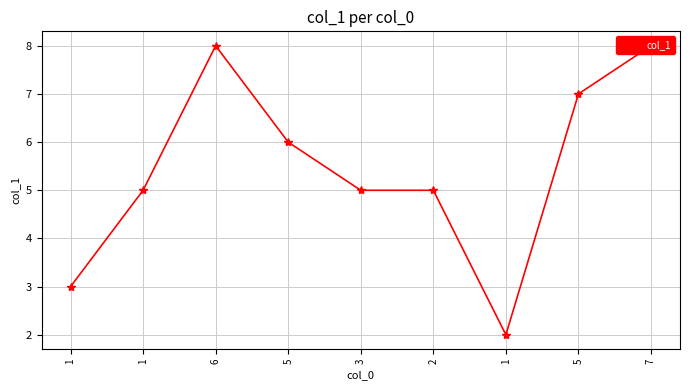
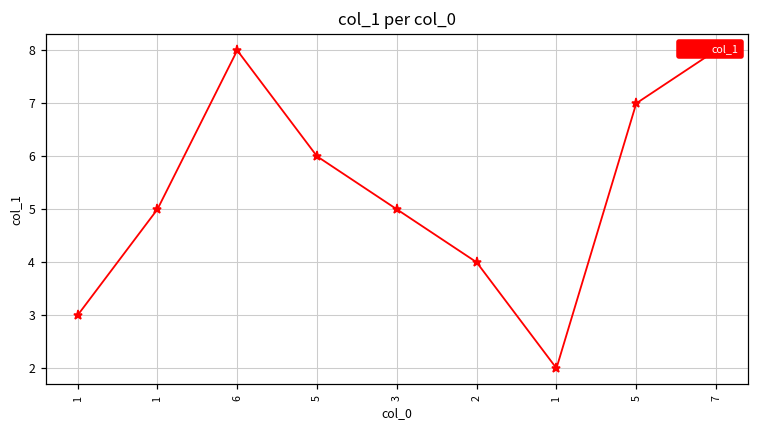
  {
    "6": 8,
    "3": 5,
-   "2": 5
+   "2": 4
  }
